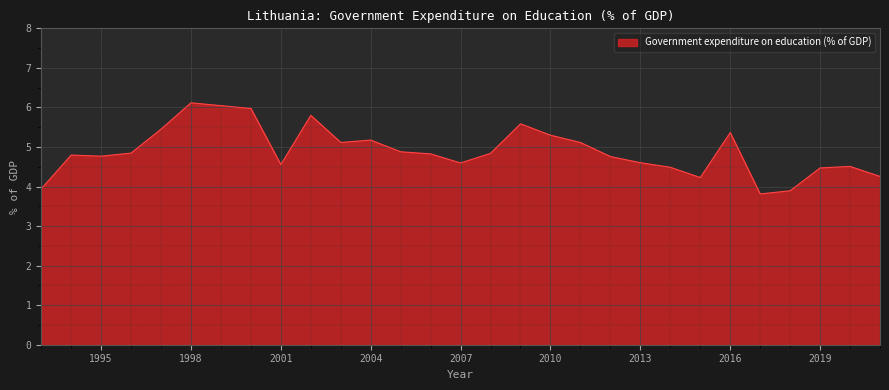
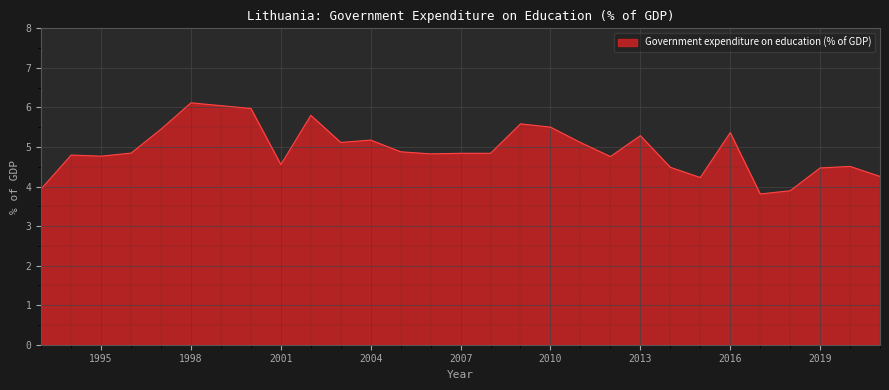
  {
    "1995": 4.8,
    "1998": 6.1,
    "2001": 4.6,
    "2004": 5.2,
-   "2007": 4.6,
-   "2010": 5.3,
-   "2013": 4.6,
+   "2007": 4.8,
+   "2010": 5.5,
+   "2013": 5.3,
    "2016": 5.4,
    "2019": 4.5
  }
